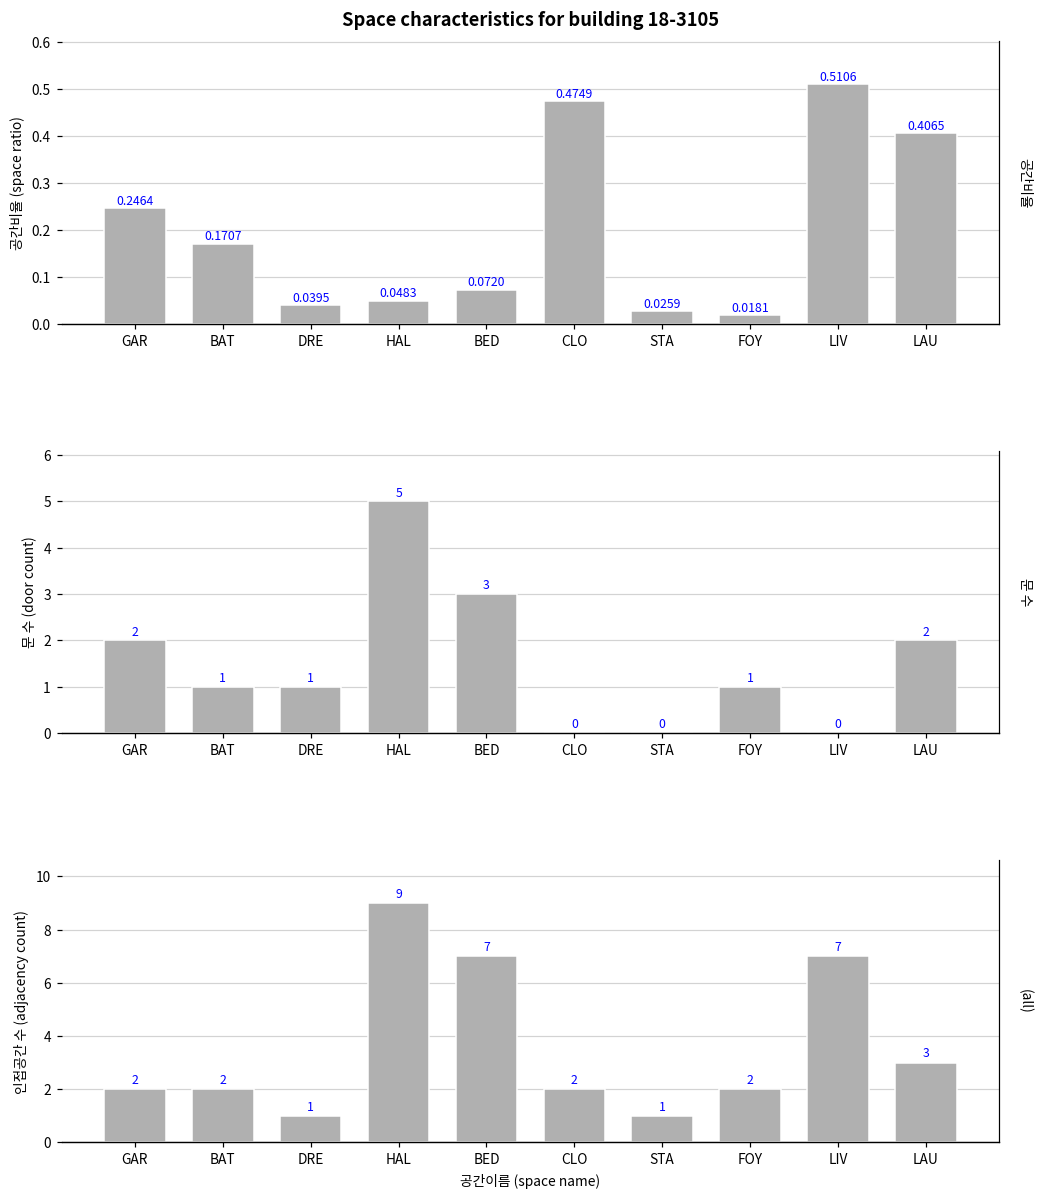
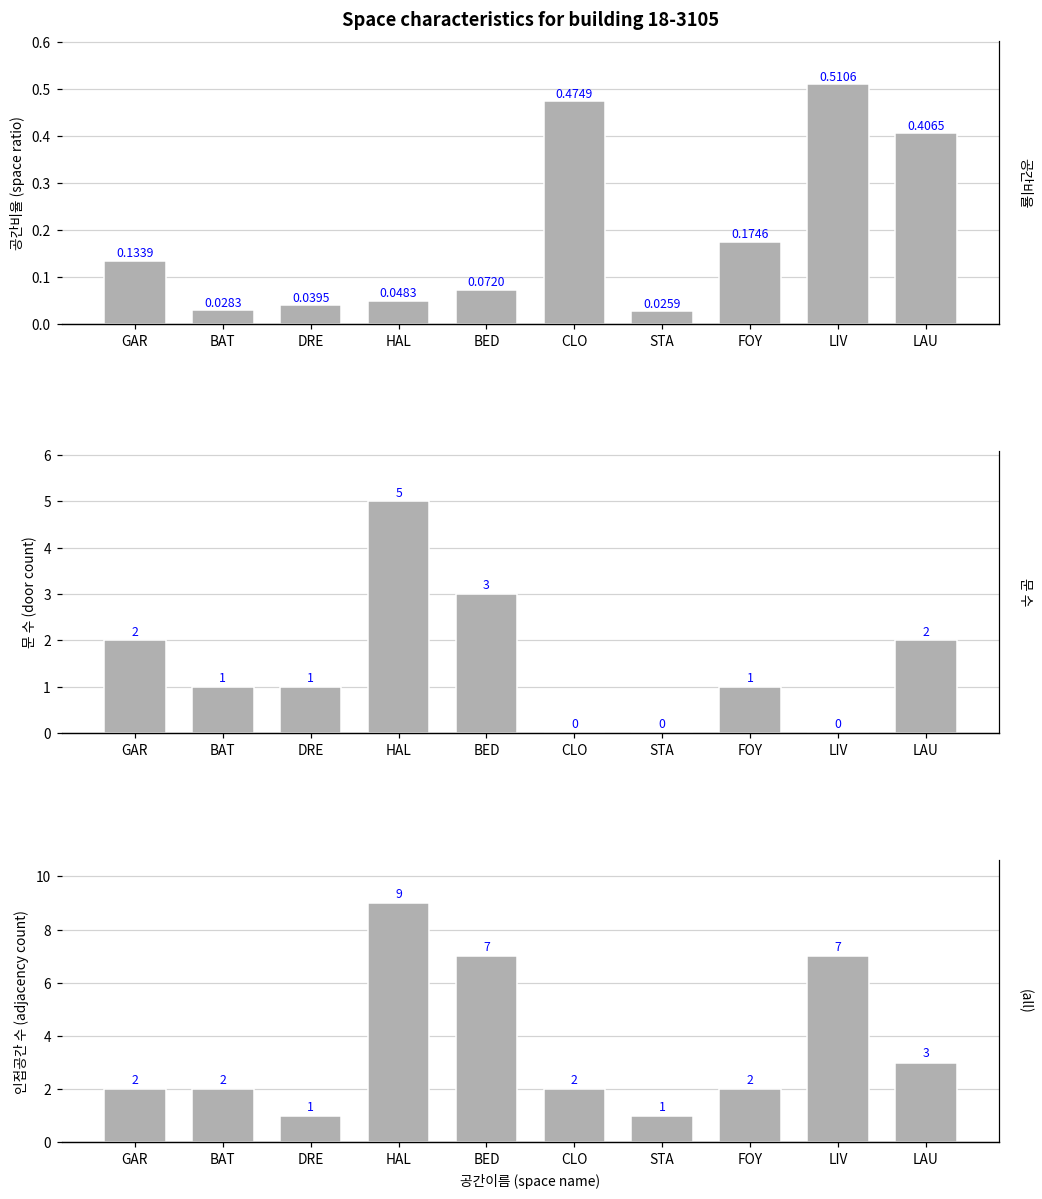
  {
    "Space characteristics for building 18-3105": {
-     "GAR": 0.2464,
-     "BAT": 0.1707,
+     "GAR": 0.1339,
+     "BAT": 0.0283,
      "DRE": 0.0395,
      "HAL": 0.0483,
      "BED": 0.0720,
      "CLO": 0.4749,
      "STA": 0.0259,
-     "FOY": 0.0181,
+     "FOY": 0.1746,
      "LIV": 0.5106,
      "LAU": 0.4065
    }
  }
